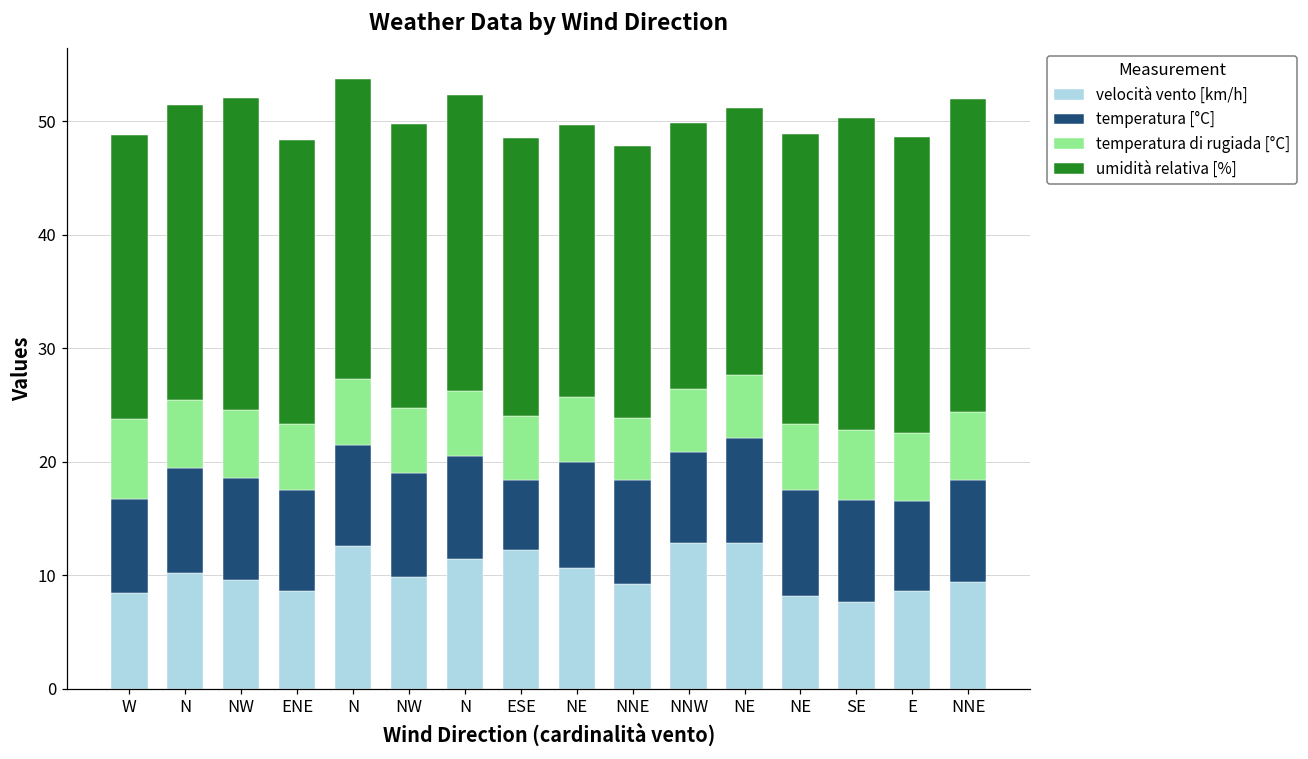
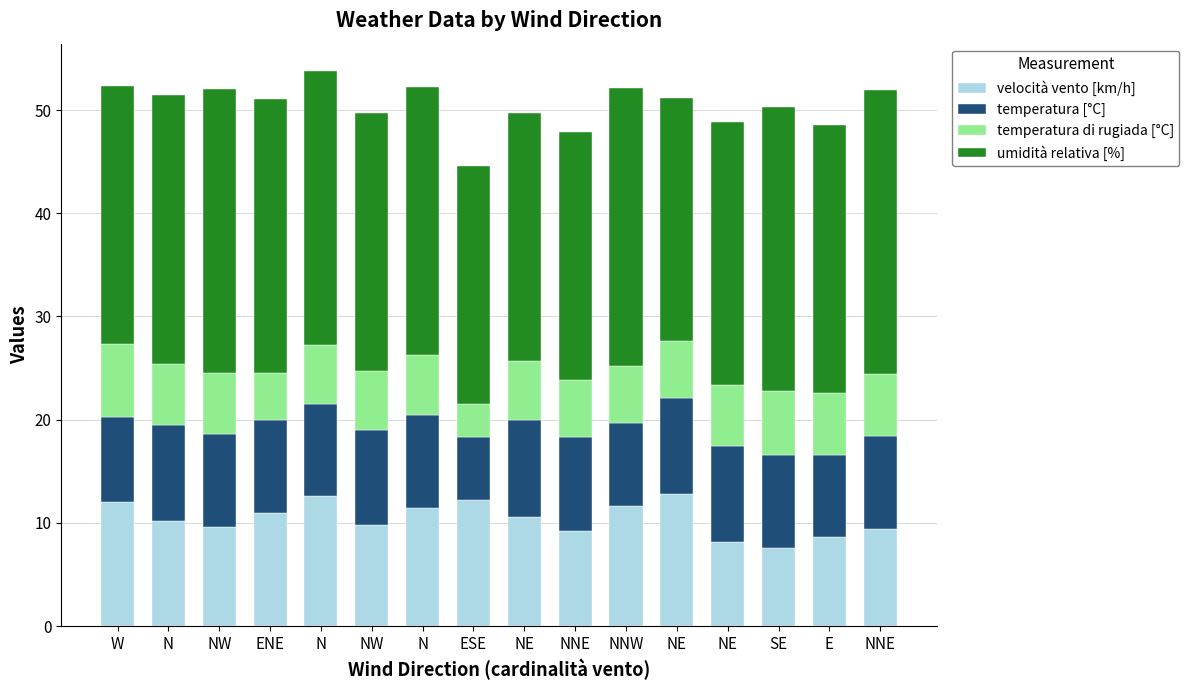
  {
    "velocità vento [km/h]": {
-     "W": 8.4,
-     "ENE": 8.6,
+     "W": 12.0,
+     "ENE": 11.0,
      "ESE": 12.2,
-     "NNW": 12.8,
+     "NNW": 11.6,
      "SE": 7.6,
      "E": 8.6
    },
    "temperatura [°C]": {
      "W": 8.3,
      "ENE": 8.9,
      "ESE": 6.1,
      "NNW": 8.1,
      "SE": 9.0,
      "E": 7.9
    },
    "temperatura di rugiada [°C]": {
      "W": 7.0,
-     "ENE": 5.8,
-     "ESE": 5.6,
+     "ENE": 4.6,
+     "ESE": 3.2,
      "NNW": 5.5,
      "SE": 6.2,
      "E": 6.0
    },
    "umidità relativa [%]": {
      "W": 25.0,
-     "ENE": 25.0,
-     "ESE": 24.5,
-     "NNW": 23.5,
+     "ENE": 26.5,
+     "ESE": 23.0,
+     "NNW": 27.0,
      "SE": 27.5,
      "E": 26.0
    }
  }
